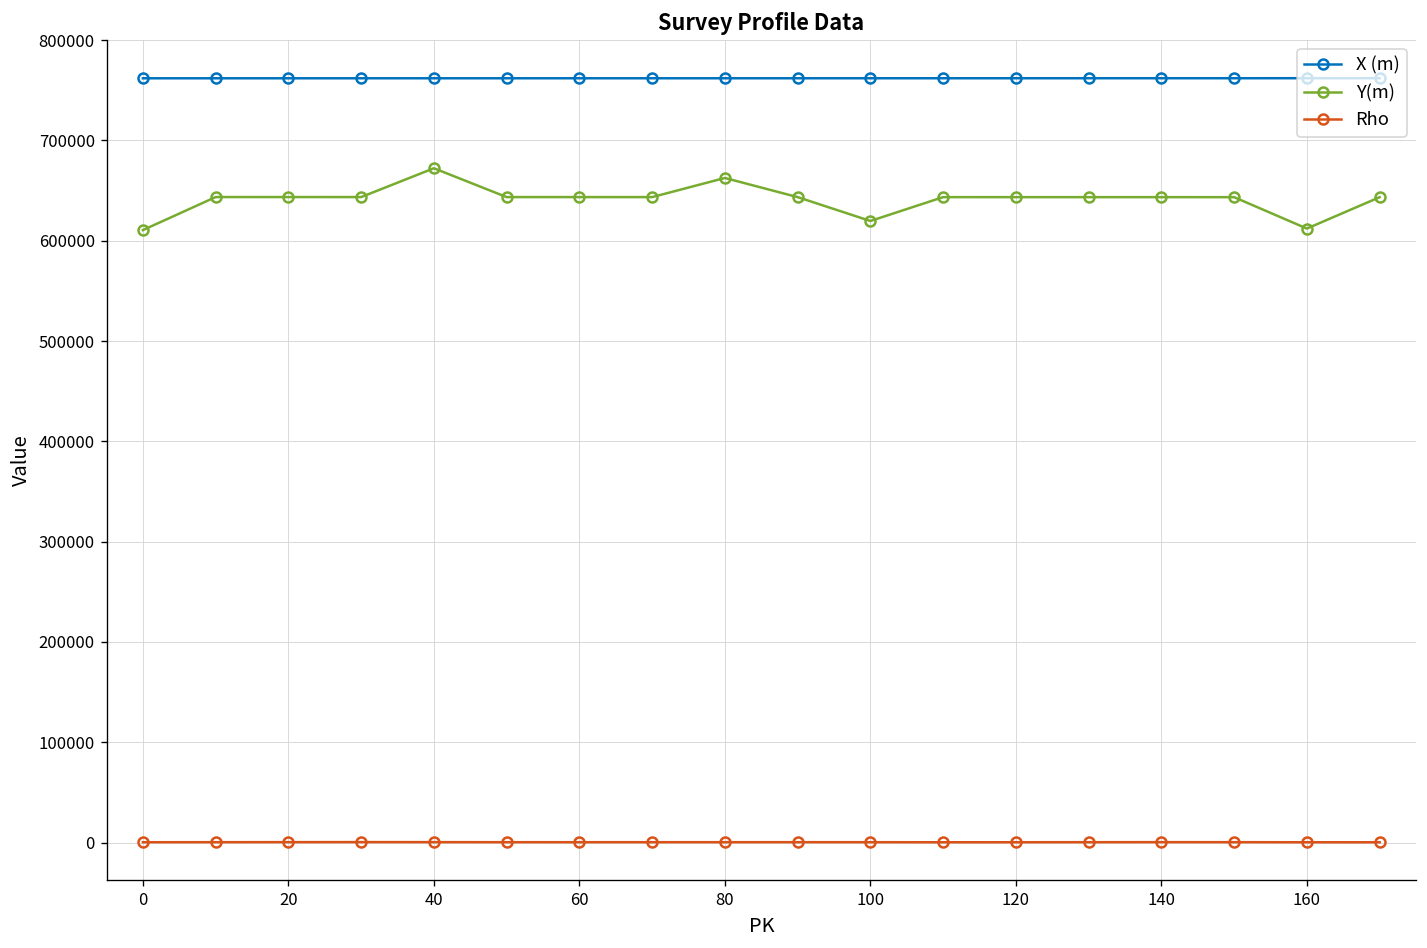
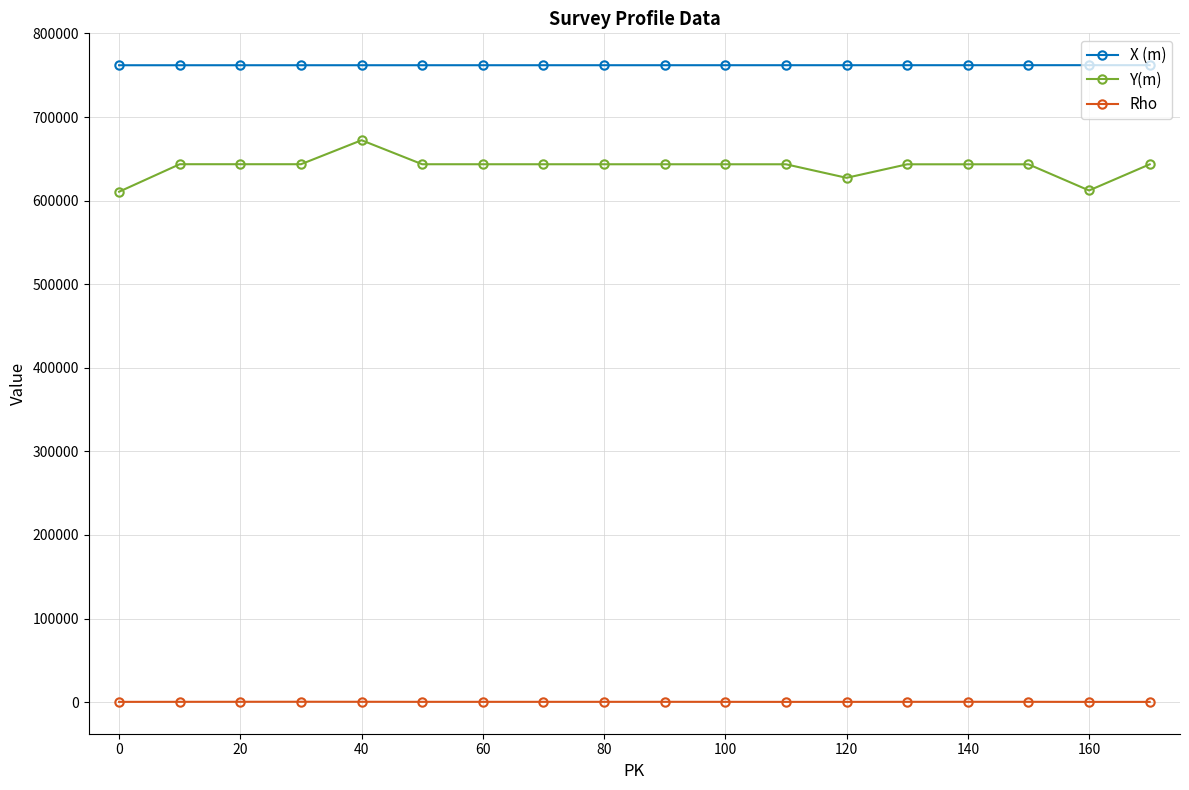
  {
    "X (m)": {
      "0": 760000,
      "20": 760000,
      "40": 760000,
      "60": 760000,
      "80": 760000,
      "100": 760000,
      "120": 760000,
      "140": 760000
    },
    "Y(m)": {
      "0": 610000,
      "20": 640000,
      "40": 670000,
      "60": 640000,
-     "80": 660000,
-     "100": 620000,
-     "120": 640000,
+     "80": 640000,
+     "100": 640000,
+     "120": 630000,
      "140": 640000,
      "160": 610000
    },
    "Rho": {
      "0": 0,
      "20": 0,
      "40": 0,
      "60": 0,
      "80": 0,
      "100": 0,
      "120": 0,
      "140": 0,
      "160": 0
    }
  }
